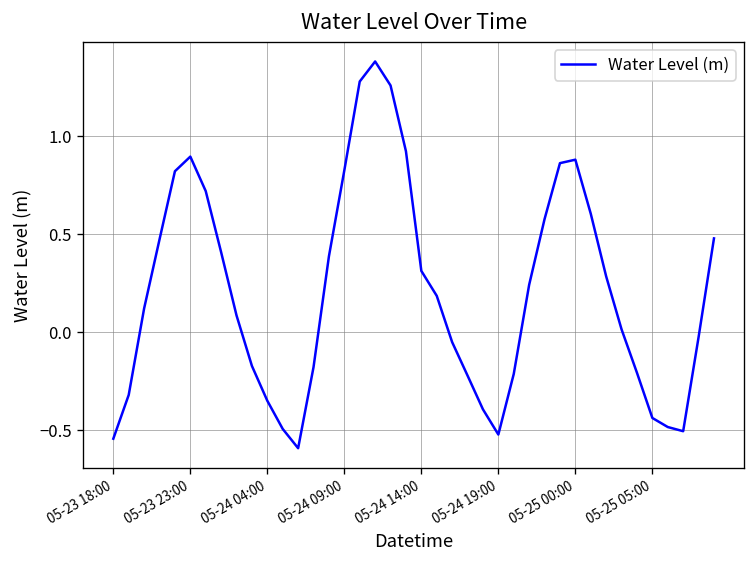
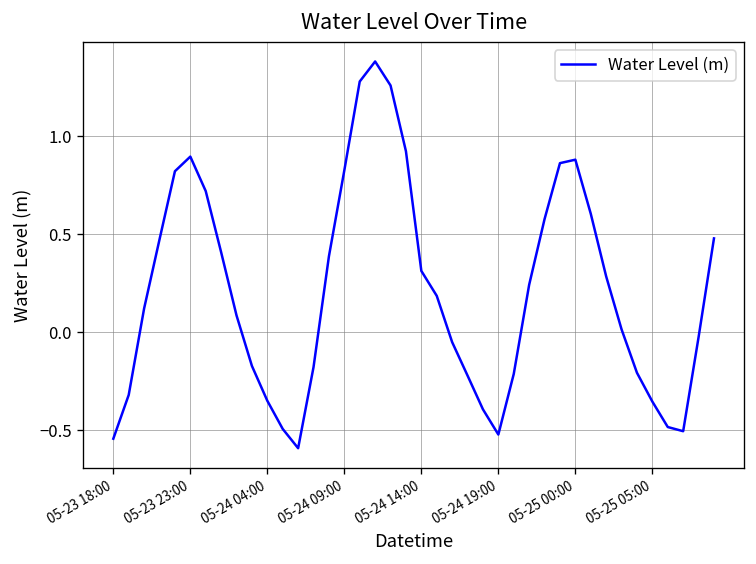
  {
    "05-23 18:00": -0.54,
    "05-23 23:00": 0.90,
    "05-24 04:00": -0.35,
    "05-24 09:00": 0.83,
    "05-24 14:00": 0.31,
    "05-24 19:00": -0.52,
    "05-25 00:00": 0.88,
-   "05-25 05:00": -0.44
+   "05-25 05:00": -0.35
  }
